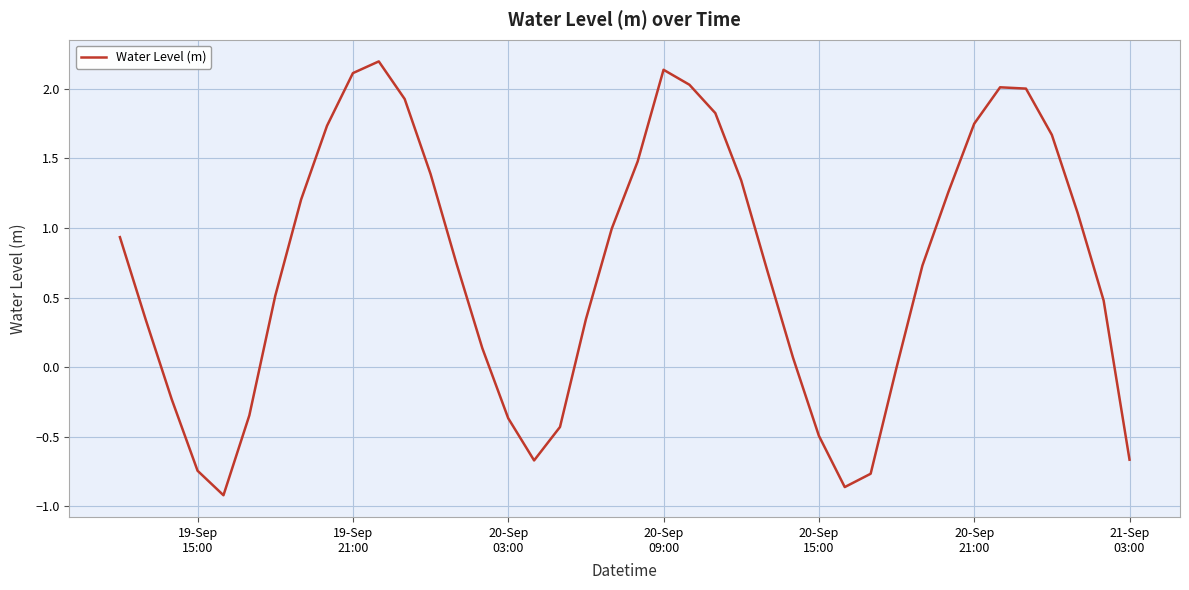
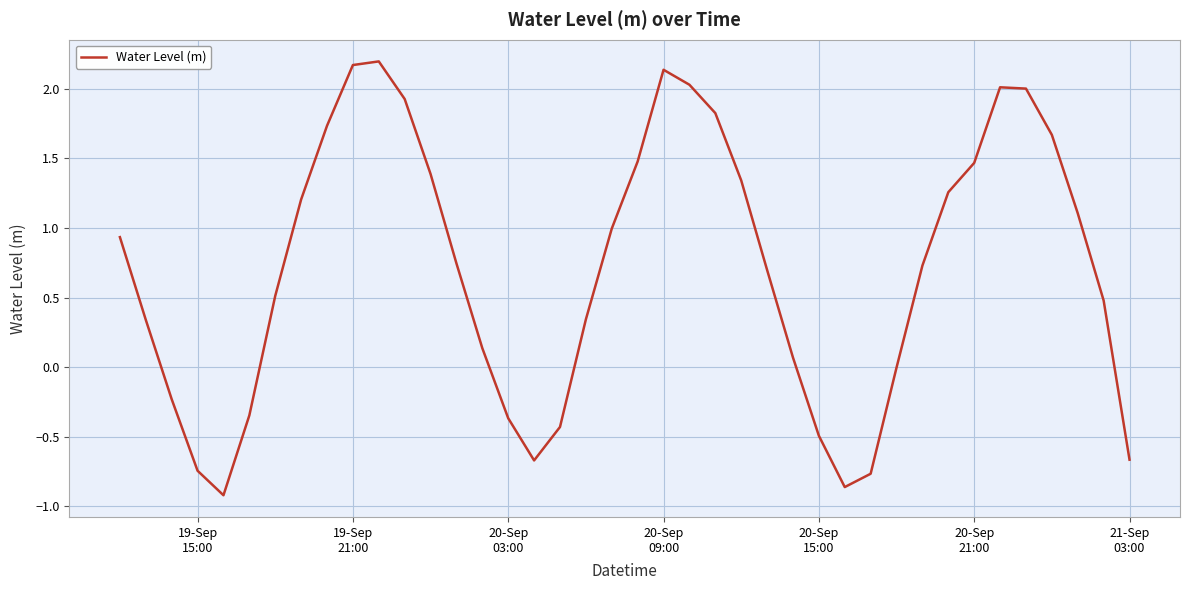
  {
    "19-Sep 15:00": -0.75,
-   "19-Sep 21:00": 2.11,
+   "19-Sep 21:00": 2.17,
    "20-Sep 03:00": -0.37,
    "20-Sep 09:00": 2.14,
    "20-Sep 15:00": -0.49,
-   "20-Sep 21:00": 1.75,
+   "20-Sep 21:00": 1.47,
    "21-Sep 03:00": -0.67
  }
